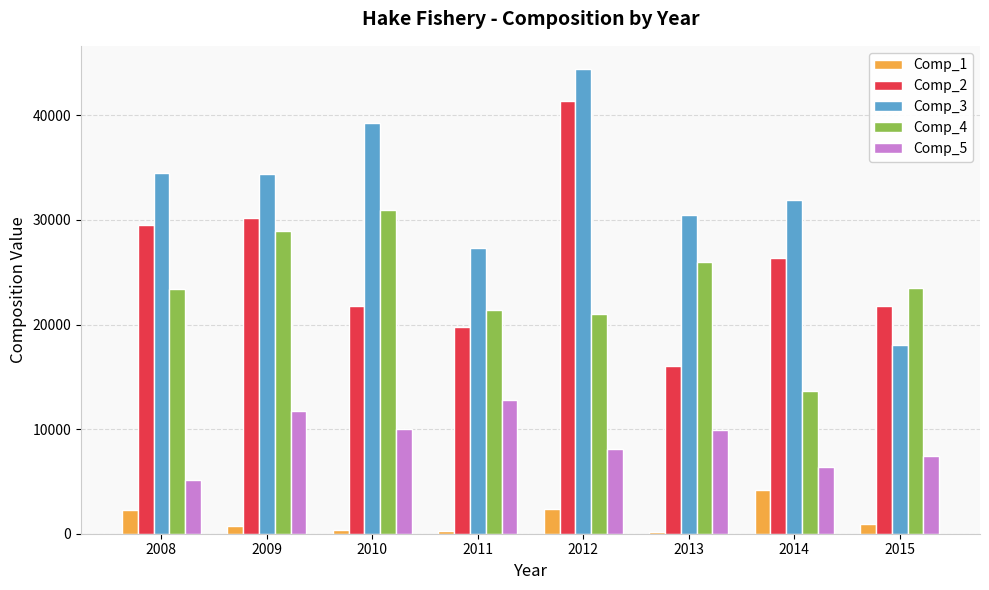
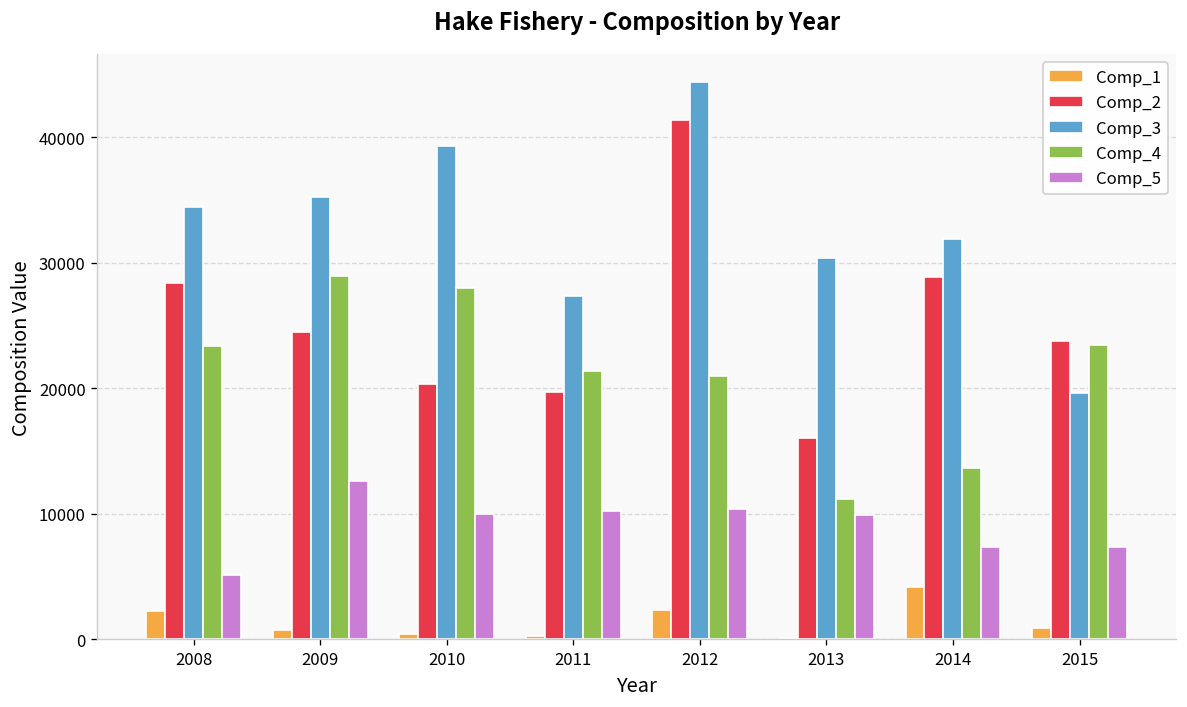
  {
    "Comp_1": {
      "2008": 2200,
      "2009": 800,
      "2010": 400,
      "2011": 300,
      "2012": 2300,
      "2014": 4200,
      "2015": 900
    },
    "Comp_2": {
-     "2008": 29500,
-     "2009": 30200,
-     "2010": 21800,
+     "2008": 28400,
+     "2009": 24500,
+     "2010": 20400,
      "2011": 19700,
      "2012": 41400,
      "2013": 16000,
-     "2014": 26300,
-     "2015": 21700
+     "2014": 28900,
+     "2015": 23800
    },
    "Comp_3": {
      "2008": 34500,
-     "2009": 34400,
+     "2009": 35200,
      "2010": 39300,
      "2011": 27300,
      "2012": 44400,
      "2013": 30400,
      "2014": 31900,
-     "2015": 18100
+     "2015": 19700
    },
    "Comp_4": {
      "2008": 23400,
      "2009": 29000,
-     "2010": 30900,
+     "2010": 28000,
      "2011": 21400,
      "2012": 21000,
-     "2013": 26000,
+     "2013": 11200,
      "2014": 13600,
      "2015": 23500
    },
    "Comp_5": {
      "2008": 5100,
-     "2009": 11700,
+     "2009": 12600,
      "2010": 10000,
-     "2011": 12800,
-     "2012": 8100,
+     "2011": 10300,
+     "2012": 10400,
      "2013": 9900,
-     "2014": 6300,
+     "2014": 7400,
      "2015": 7400
    }
  }
